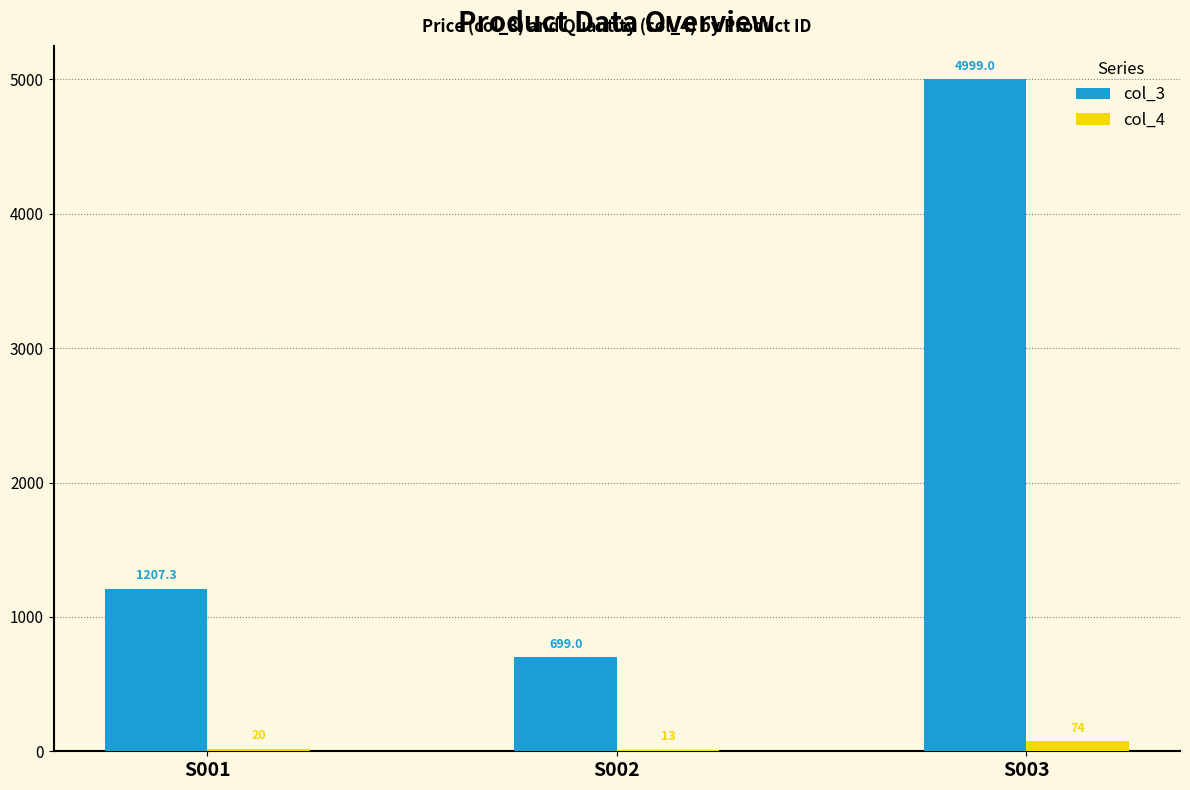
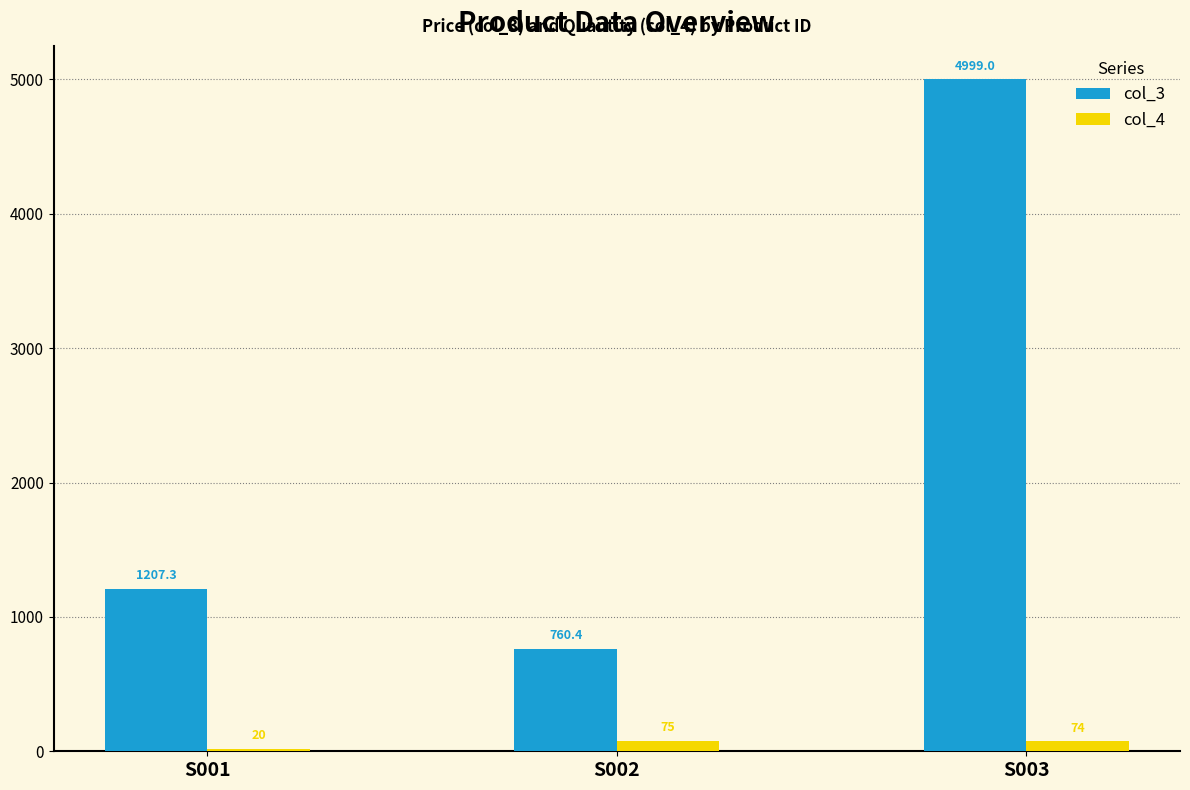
  {
    "col_3": {
      "S001": 1207.3,
-     "S002": 699.0,
+     "S002": 760.4,
      "S003": 4999.0
    },
    "col_4": {
      "S001": 20,
-     "S002": 13,
+     "S002": 75,
      "S003": 74
    }
  }
